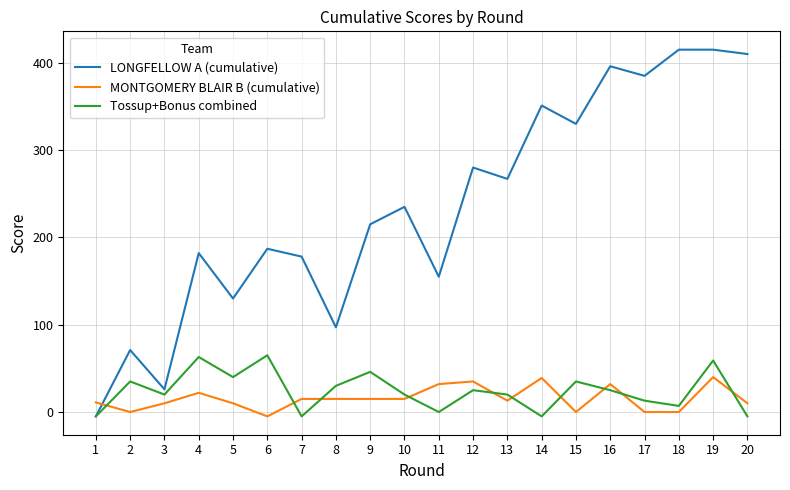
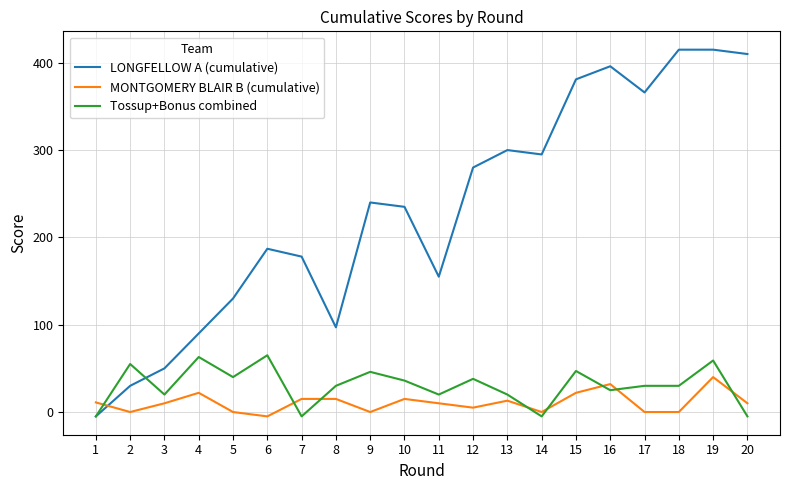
  {
    "LONGFELLOW A (cumulative)": {
-     "2": 70,
-     "3": 30,
-     "4": 180,
+     "2": 30,
+     "3": 50,
+     "4": 90,
      "5": 130,
      "6": 190,
      "7": 180,
      "8": 100,
-     "9": 220,
+     "9": 240,
      "10": 240,
      "11": 160,
      "12": 280,
-     "13": 270,
-     "14": 350,
-     "15": 330,
+     "13": 300,
+     "14": 300,
+     "15": 380,
      "16": 400,
-     "17": 390,
+     "17": 370,
      "18": 420,
      "19": 420,
      "20": 410
    },
    "MONTGOMERY BLAIR B (cumulative)": {
      "1": 10,
      "2": 0,
      "3": 10,
      "4": 20,
-     "5": 10,
+     "5": 0,
      "6": -10,
      "7": 20,
      "8": 20,
-     "9": 20,
+     "9": 0,
      "10": 20,
-     "11": 30,
-     "12": 40,
+     "11": 10,
+     "12": 10,
      "13": 10,
-     "14": 40,
-     "15": 0,
+     "14": 0,
+     "15": 20,
      "16": 30,
      "17": 0,
      "18": 0,
      "19": 40,
      "20": 10
    },
    "Tossup+Bonus combined": {
-     "2": 40,
+     "2": 60,
      "3": 20,
      "4": 60,
      "5": 40,
      "6": 70,
      "7": -10,
      "8": 30,
      "9": 50,
-     "10": 20,
-     "11": 0,
-     "12": 30,
+     "10": 40,
+     "11": 20,
+     "12": 40,
      "13": 20,
      "14": -10,
-     "15": 40,
+     "15": 50,
      "16": 30,
-     "17": 10,
-     "18": 10,
+     "17": 30,
+     "18": 30,
      "19": 60,
      "20": -10
    }
  }
